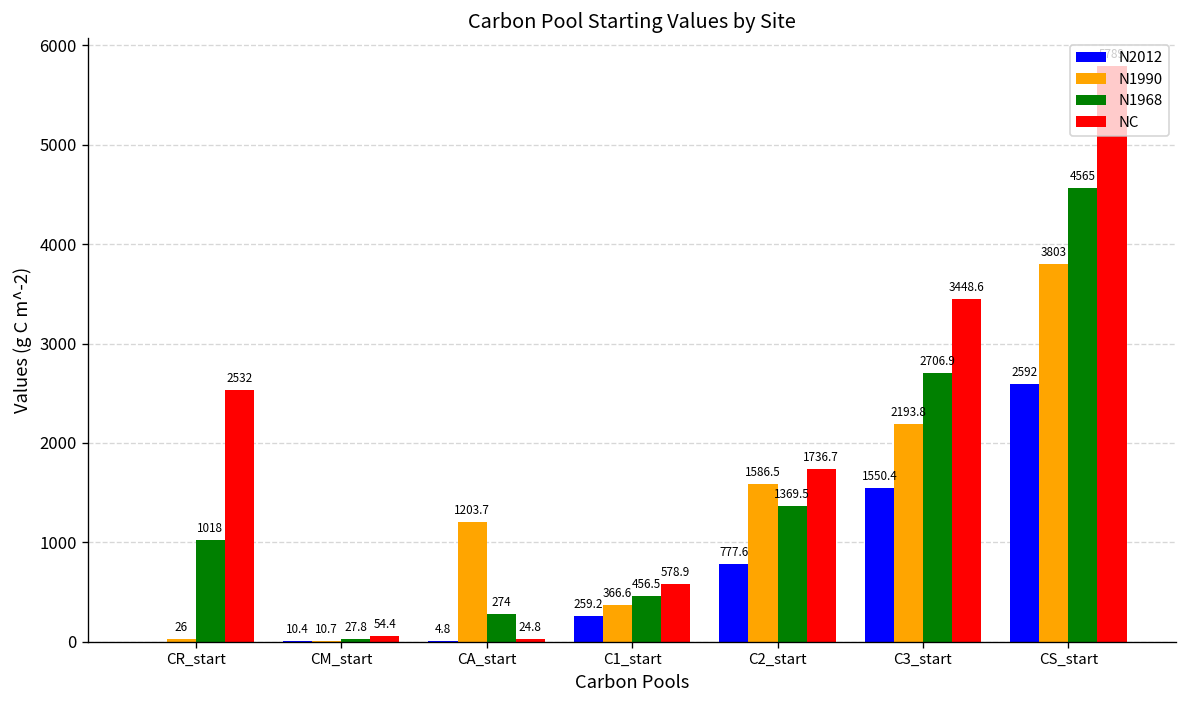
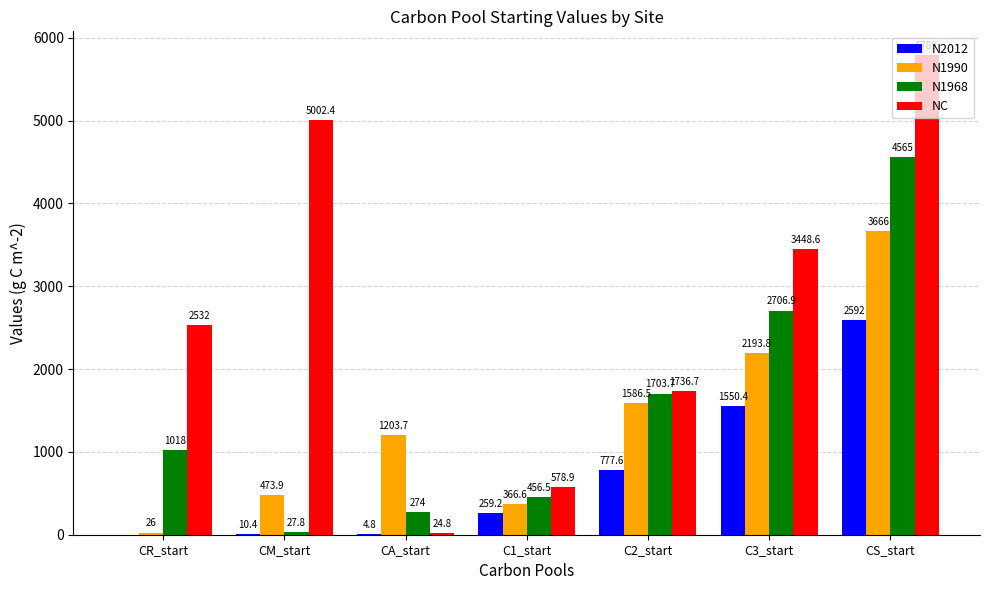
  {
    "N2012": {
      "CM_start": 10.4,
      "CA_start": 4.8,
      "C1_start": 259.2,
      "C2_start": 777.6,
      "C3_start": 1550.4,
      "CS_start": 2592
    },
    "N1990": {
      "CR_start": 26,
-     "CM_start": 10.7,
+     "CM_start": 473.9,
      "CA_start": 1203.7,
      "C1_start": 366.6,
      "C2_start": 1586.5,
      "C3_start": 2193.8,
-     "CS_start": 3803
+     "CS_start": 3666
    },
    "N1968": {
      "CR_start": 1018,
      "CM_start": 27.8,
      "CA_start": 274,
      "C1_start": 456.5,
-     "C2_start": 1369.5,
+     "C2_start": 1703.7,
      "C3_start": 2706.9,
      "CS_start": 4565
    },
    "NC": {
      "CR_start": 2532,
-     "CM_start": 54.4,
+     "CM_start": 5002.4,
      "CA_start": 24.8,
      "C1_start": 578.9,
      "C2_start": 1736.7,
      "C3_start": 3448.6
    }
  }
